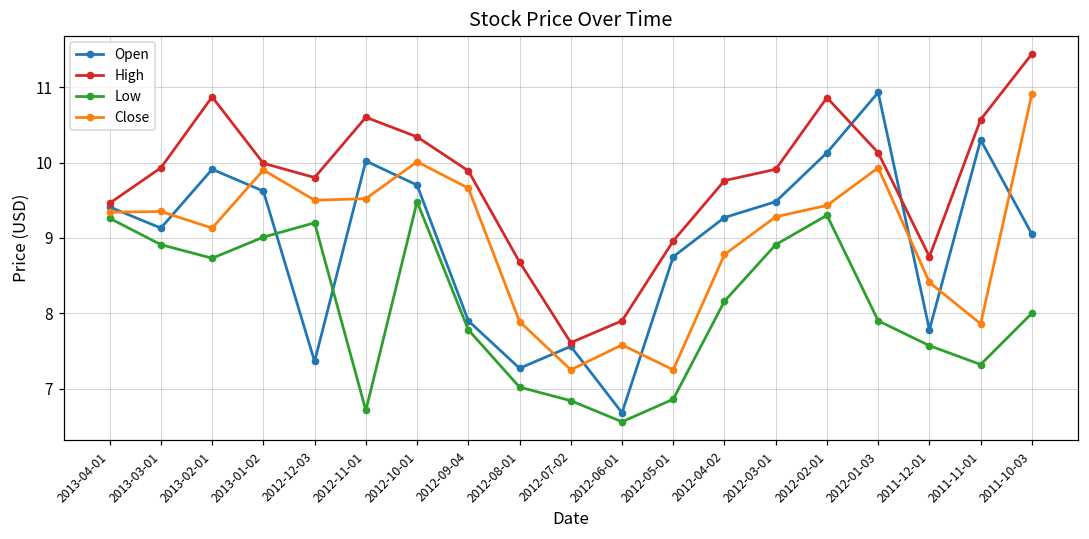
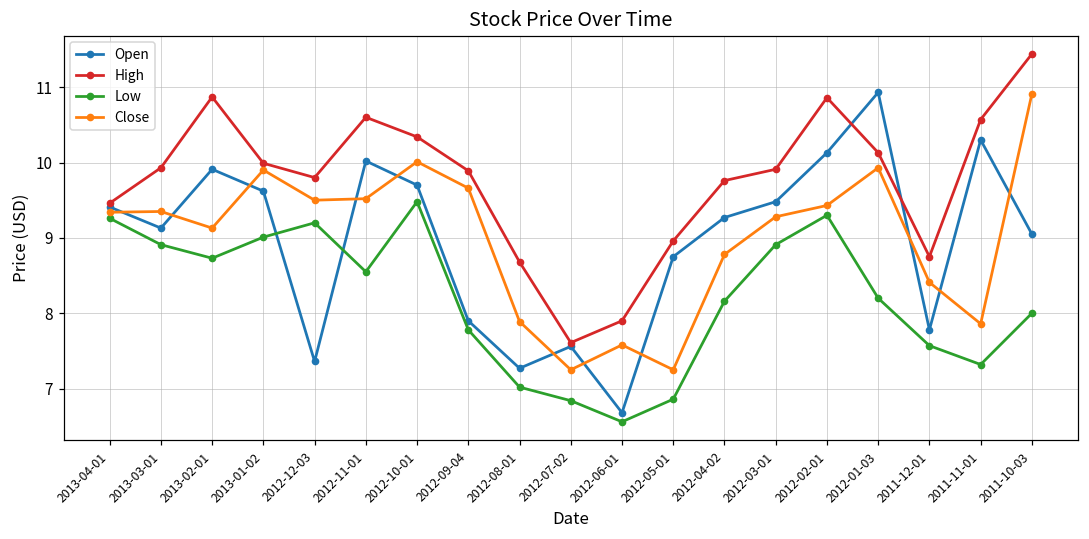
  {
    "Open": {
      "2013-04-01": 9.4,
      "2013-03-01": 9.1,
      "2013-02-01": 9.9,
      "2013-01-02": 9.6,
      "2012-12-03": 7.4,
      "2012-11-01": 10.0,
      "2012-10-01": 9.7,
      "2012-09-04": 7.9,
      "2012-08-01": 7.3,
      "2012-07-02": 7.6,
      "2012-06-01": 6.7,
      "2012-05-01": 8.8,
      "2012-04-02": 9.3,
      "2012-03-01": 9.5,
      "2012-02-01": 10.1,
      "2012-01-03": 10.9,
      "2011-12-01": 7.8,
      "2011-11-01": 10.3,
      "2011-10-03": 9.1
    },
    "High": {
      "2013-04-01": 9.5,
      "2013-03-01": 9.9,
      "2013-02-01": 10.9,
      "2013-01-02": 10.0,
      "2012-12-03": 9.8,
      "2012-11-01": 10.6,
      "2012-10-01": 10.3,
      "2012-09-04": 9.9,
      "2012-08-01": 8.7,
      "2012-07-02": 7.6,
      "2012-06-01": 7.9,
      "2012-05-01": 9.0,
      "2012-04-02": 9.8,
      "2012-03-01": 9.9,
      "2012-02-01": 10.9,
      "2012-01-03": 10.1,
      "2011-12-01": 8.8,
      "2011-11-01": 10.6,
      "2011-10-03": 11.4
    },
    "Low": {
      "2013-04-01": 9.3,
      "2013-03-01": 8.9,
      "2013-02-01": 8.7,
      "2013-01-02": 9.0,
      "2012-12-03": 9.2,
-     "2012-11-01": 6.7,
+     "2012-11-01": 8.6,
      "2012-10-01": 9.5,
      "2012-09-04": 7.8,
      "2012-08-01": 7.0,
      "2012-07-02": 6.8,
      "2012-06-01": 6.6,
      "2012-05-01": 6.9,
      "2012-04-02": 8.2,
      "2012-03-01": 8.9,
      "2012-02-01": 9.3,
-     "2012-01-03": 7.9,
+     "2012-01-03": 8.2,
      "2011-12-01": 7.6,
      "2011-11-01": 7.3,
      "2011-10-03": 8.0
    },
    "Close": {
      "2013-04-01": 9.3,
      "2013-03-01": 9.4,
      "2013-02-01": 9.1,
      "2013-01-02": 9.9,
      "2012-12-03": 9.5,
      "2012-11-01": 9.5,
      "2012-10-01": 10.0,
      "2012-09-04": 9.7,
      "2012-08-01": 7.9,
      "2012-07-02": 7.3,
      "2012-06-01": 7.6,
      "2012-05-01": 7.3,
      "2012-04-02": 8.8,
      "2012-03-01": 9.3,
      "2012-02-01": 9.4,
      "2012-01-03": 9.9,
      "2011-12-01": 8.4,
      "2011-11-01": 7.9,
      "2011-10-03": 10.9
    }
  }
